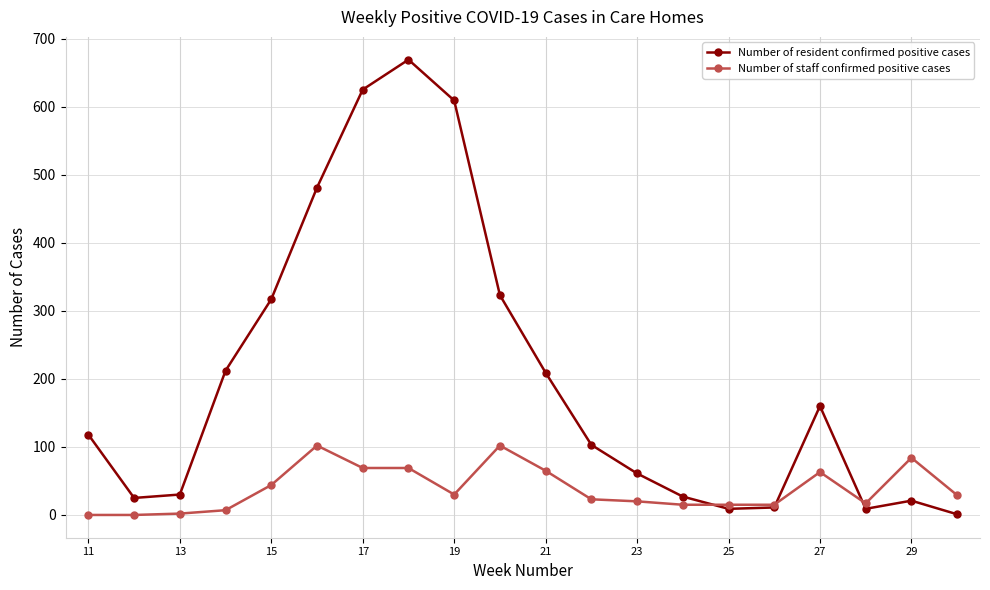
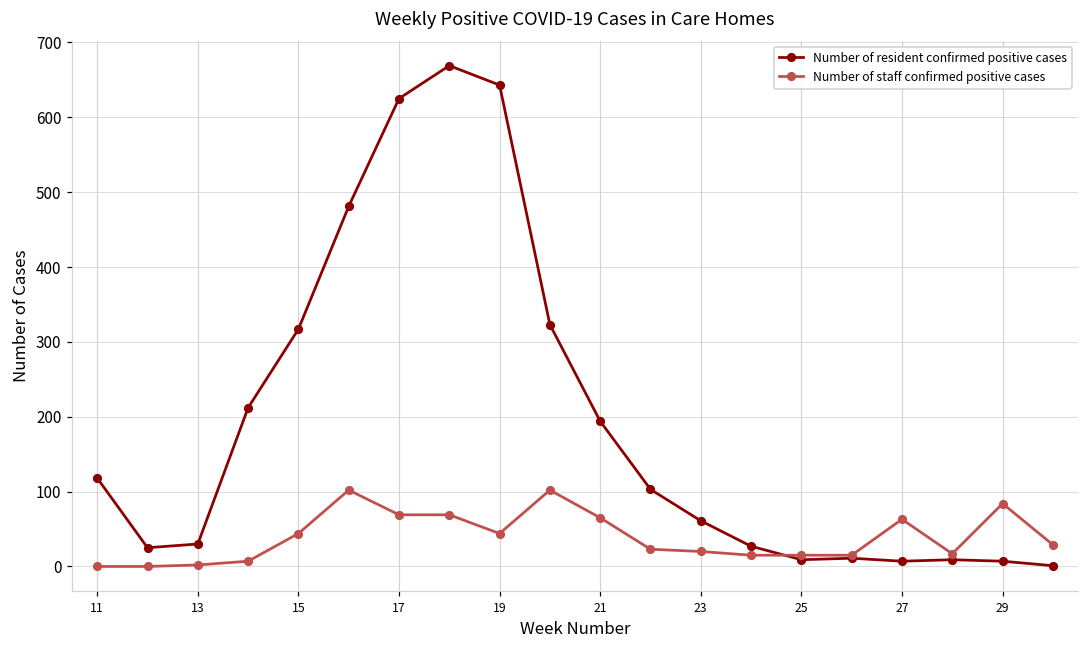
  {
    "Number of resident confirmed positive cases": {
      "11": 120,
      "13": 30,
      "15": 320,
      "17": 630,
-     "19": 610,
-     "21": 210,
+     "19": 640,
+     "21": 190,
      "23": 60,
      "25": 10,
-     "27": 160,
-     "29": 20
+     "27": 10,
+     "29": 10
    },
    "Number of staff confirmed positive cases": {
      "11": 0,
      "13": 0,
      "15": 40,
      "17": 70,
-     "19": 30,
+     "19": 40,
      "21": 70,
      "23": 20,
      "25": 20,
      "27": 60,
      "29": 80
    }
  }
